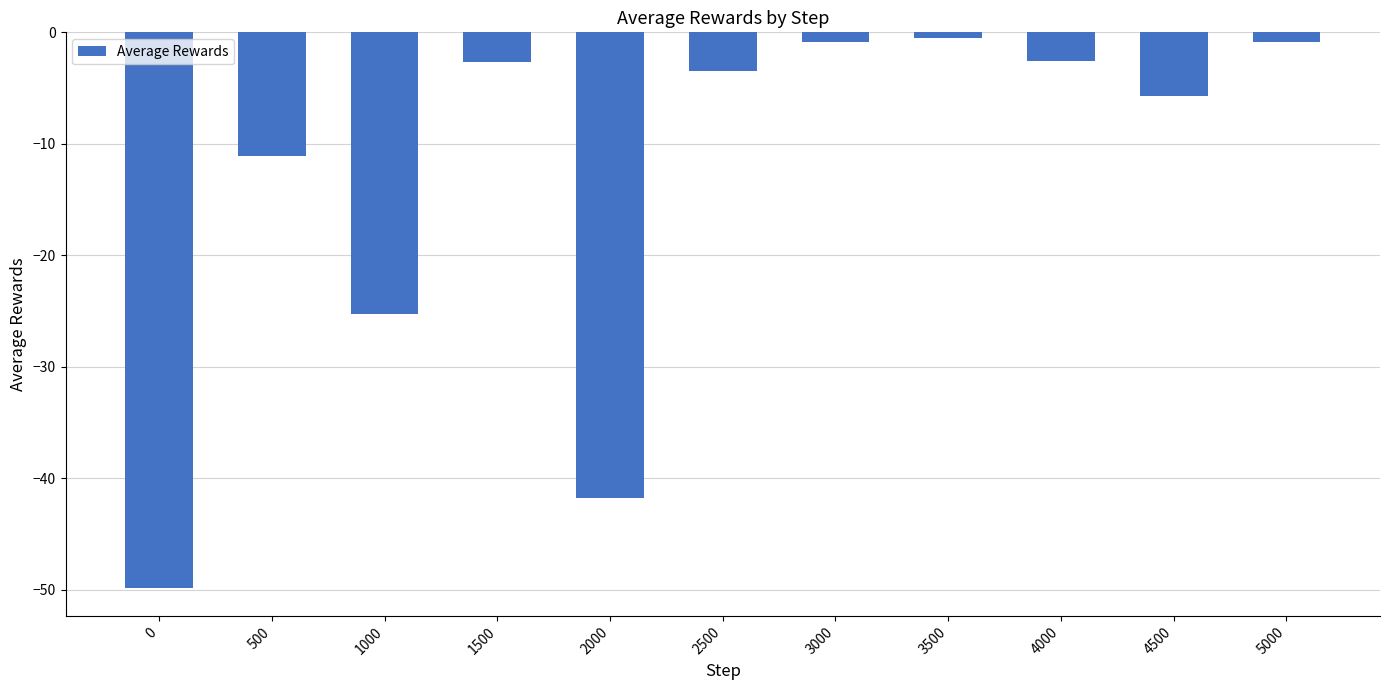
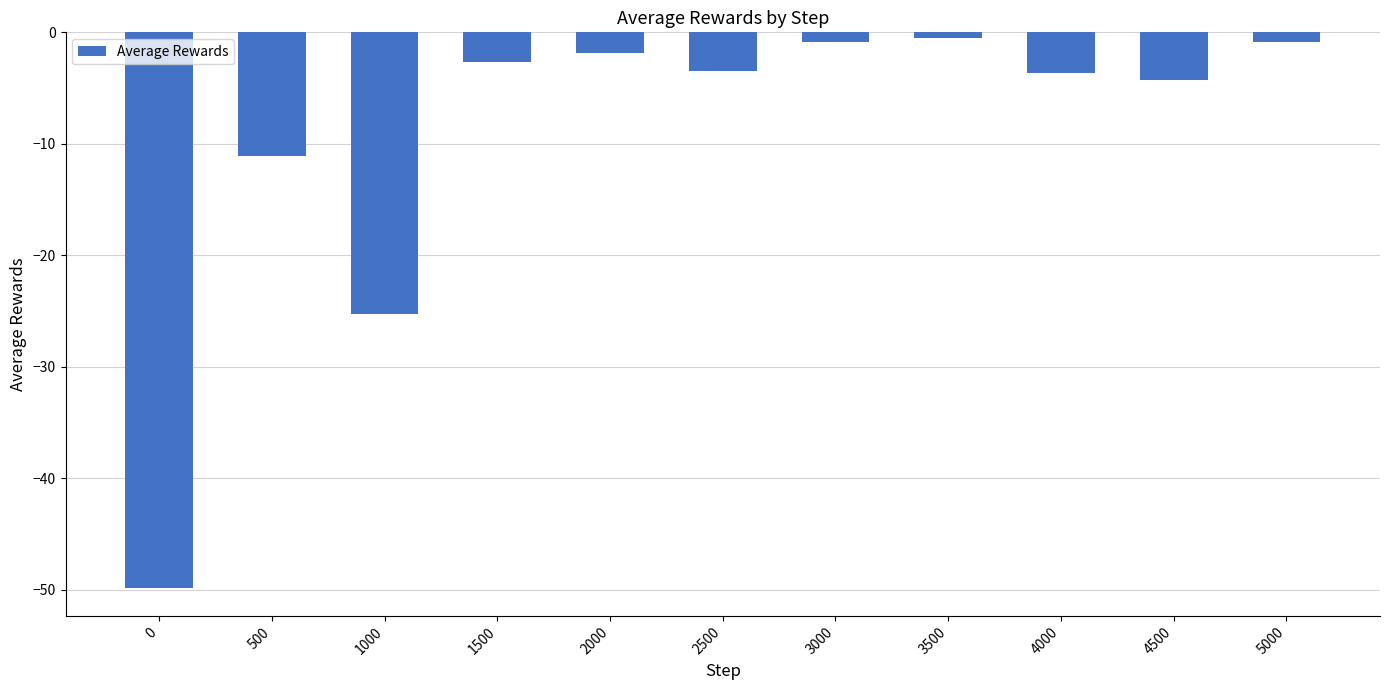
  {
    "0": -49.8,
    "500": -11.1,
    "1000": -25.3,
    "1500": -2.6,
-   "2000": -41.7,
+   "2000": -1.9,
    "2500": -3.5,
    "3000": -0.9,
    "3500": -0.5,
-   "4000": -2.6,
-   "4500": -5.7,
+   "4000": -3.7,
+   "4500": -4.3,
    "5000": -0.9
  }
